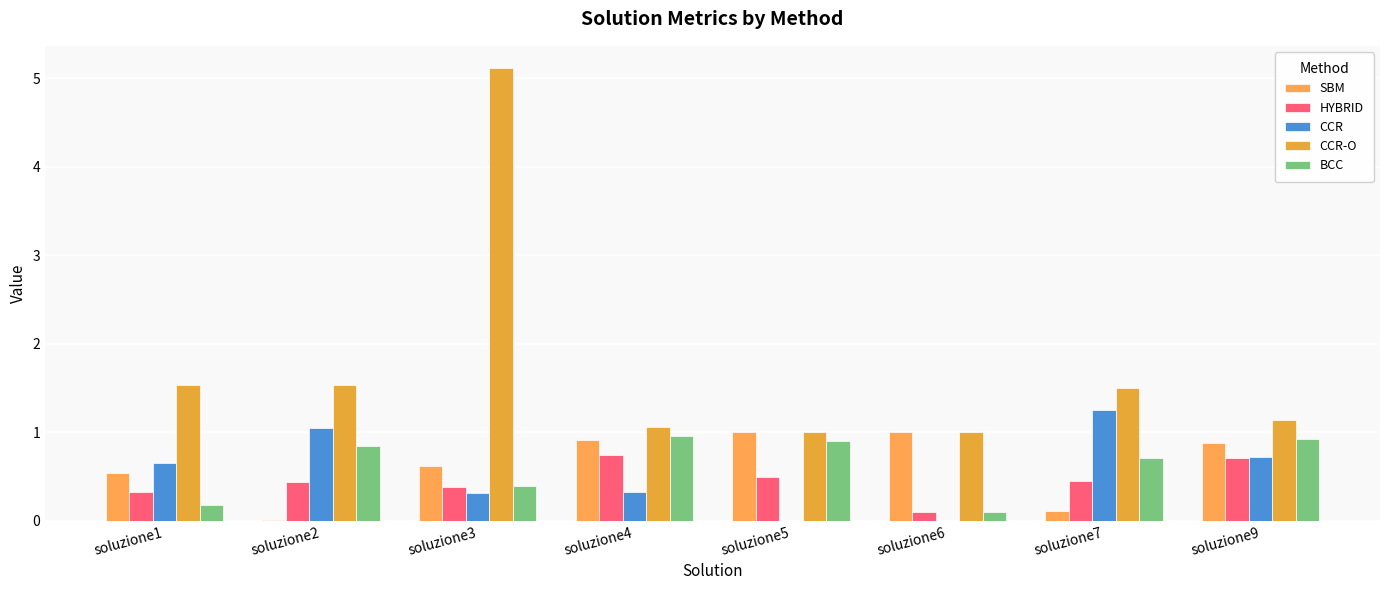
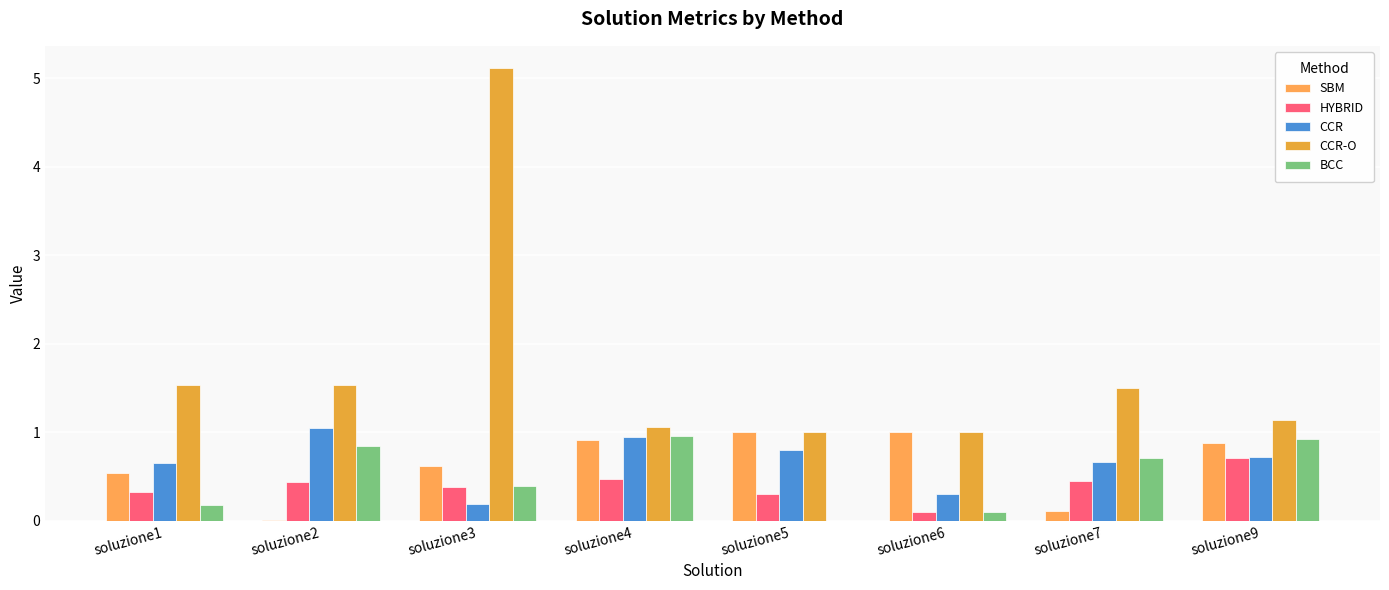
  {
    "HYBRID": {
      "soluzione1": 0.3,
      "soluzione2": 0.4,
      "soluzione3": 0.4,
-     "soluzione4": 0.7,
-     "soluzione5": 0.5,
+     "soluzione4": 0.5,
+     "soluzione5": 0.3,
      "soluzione6": 0.1,
      "soluzione7": 0.4,
      "soluzione9": 0.7
    },
    "CCR": {
      "soluzione1": 0.7,
      "soluzione2": 1.1,
-     "soluzione3": 0.3,
-     "soluzione4": 0.3,
-     "soluzione5": 0.0,
-     "soluzione6": 0.0,
-     "soluzione7": 1.3,
+     "soluzione3": 0.2,
+     "soluzione4": 0.9,
+     "soluzione5": 0.8,
+     "soluzione6": 0.3,
+     "soluzione7": 0.7,
      "soluzione9": 0.7
    },
    "BCC": {
      "soluzione1": 0.2,
      "soluzione2": 0.8,
      "soluzione3": 0.4,
      "soluzione4": 1.0,
-     "soluzione5": 0.9,
+     "soluzione5": 0.0,
      "soluzione6": 0.1,
      "soluzione7": 0.7,
      "soluzione9": 0.9
    }
  }
